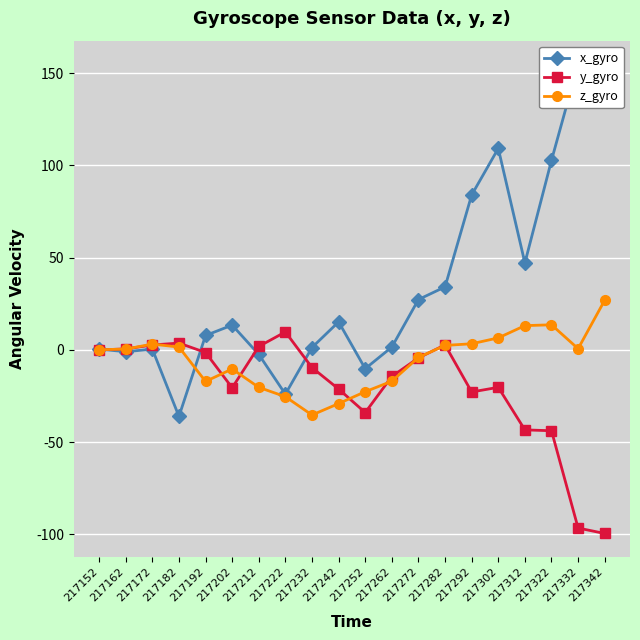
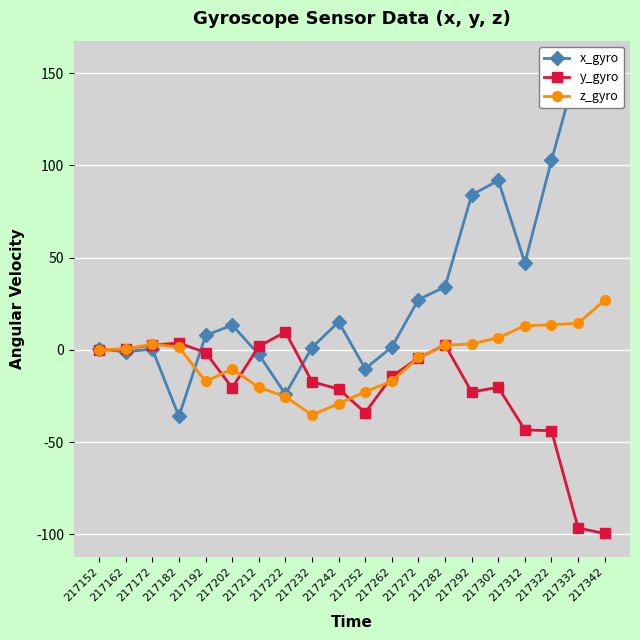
  {
    "x_gyro": {
      "217162": -1,
      "217172": 0,
      "217182": -36,
      "217192": 8,
      "217202": 13,
      "217212": -2,
      "217232": 1,
      "217242": 15,
      "217252": -10,
      "217262": 1,
      "217272": 27,
      "217282": 34,
      "217292": 84,
-     "217302": 109,
+     "217302": 92,
      "217312": 47,
      "217322": 103
    },
    "y_gyro": {
      "217182": 4,
      "217192": -1,
      "217202": -21,
      "217212": 2,
      "217222": 10,
-     "217232": -10,
+     "217232": -17,
      "217242": -21,
      "217252": -34,
      "217262": -14,
      "217292": -23,
      "217302": -20,
      "217312": -43,
      "217322": -44,
      "217332": -97,
      "217342": -100
    },
    "z_gyro": {
      "217182": 1,
      "217192": -17,
      "217202": -10,
      "217212": -20,
      "217232": -35,
      "217242": -29,
      "217252": -23,
      "217262": -17,
      "217292": 3,
      "217302": 6,
      "217312": 13,
      "217322": 14,
-     "217332": 1,
+     "217332": 14,
      "217342": 27
    }
  }
